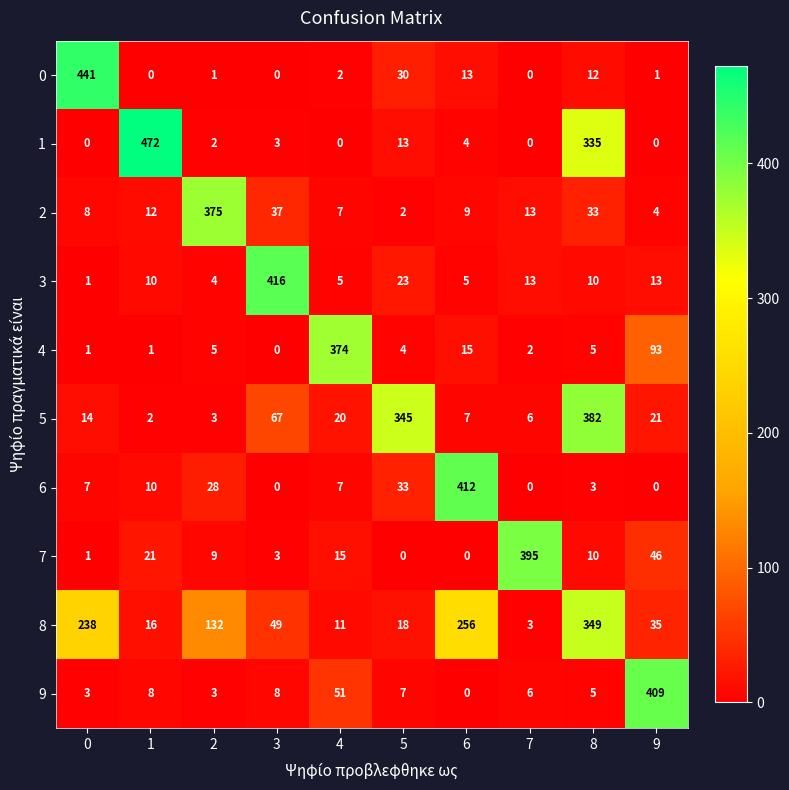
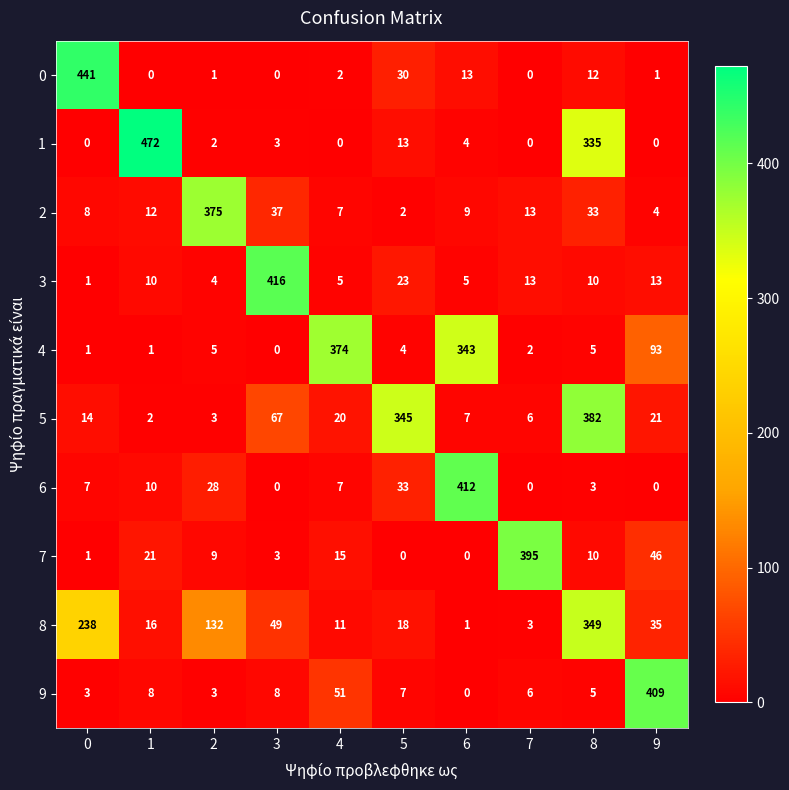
  {
    "0": {
      "0": 441,
      "1": 0,
      "2": 1,
      "3": 0,
      "4": 2,
      "5": 30,
      "6": 13,
      "7": 0,
      "8": 12,
      "9": 1
    },
    "1": {
      "0": 0,
      "1": 472,
      "2": 2,
      "3": 3,
      "4": 0,
      "5": 13,
      "6": 4,
      "7": 0,
      "8": 335,
      "9": 0
    },
    "2": {
      "0": 8,
      "1": 12,
      "2": 375,
      "3": 37,
      "4": 7,
      "5": 2,
      "6": 9,
      "7": 13,
      "8": 33,
      "9": 4
    },
    "3": {
      "0": 1,
      "1": 10,
      "2": 4,
      "3": 416,
      "4": 5,
      "5": 23,
      "6": 5,
      "7": 13,
      "8": 10,
      "9": 13
    },
    "4": {
      "0": 1,
      "1": 1,
      "2": 5,
      "3": 0,
      "4": 374,
      "5": 4,
-     "6": 15,
+     "6": 343,
      "7": 2,
      "8": 5,
      "9": 93
    },
    "5": {
      "0": 14,
      "1": 2,
      "2": 3,
      "3": 67,
      "4": 20,
      "5": 345,
      "6": 7,
      "7": 6,
      "8": 382,
      "9": 21
    },
    "6": {
      "0": 7,
      "1": 10,
      "2": 28,
      "3": 0,
      "4": 7,
      "5": 33,
      "6": 412,
      "7": 0,
      "8": 3,
      "9": 0
    },
    "7": {
      "0": 1,
      "1": 21,
      "2": 9,
      "3": 3,
      "4": 15,
      "5": 0,
      "6": 0,
      "7": 395,
      "8": 10,
      "9": 46
    },
    "8": {
      "0": 238,
      "1": 16,
      "2": 132,
      "3": 49,
      "4": 11,
      "5": 18,
-     "6": 256,
+     "6": 1,
      "7": 3,
      "8": 349,
      "9": 35
    },
    "9": {
      "0": 3,
      "1": 8,
      "2": 3,
      "3": 8,
      "4": 51,
      "5": 7,
      "6": 0,
      "7": 6,
      "8": 5,
      "9": 409
    }
  }
